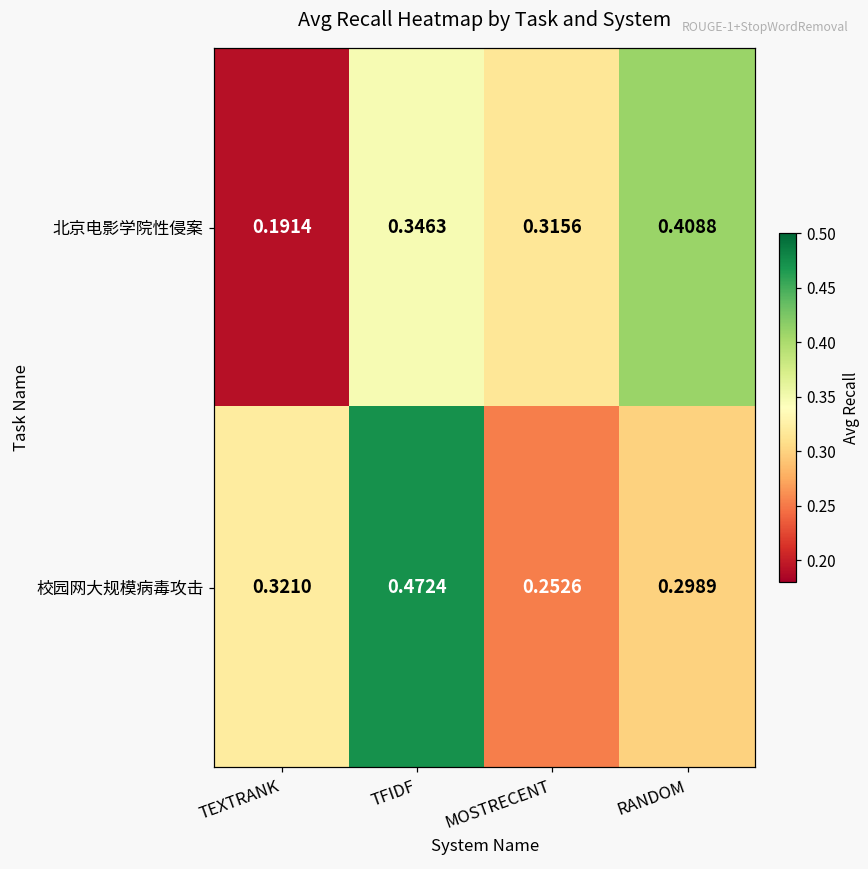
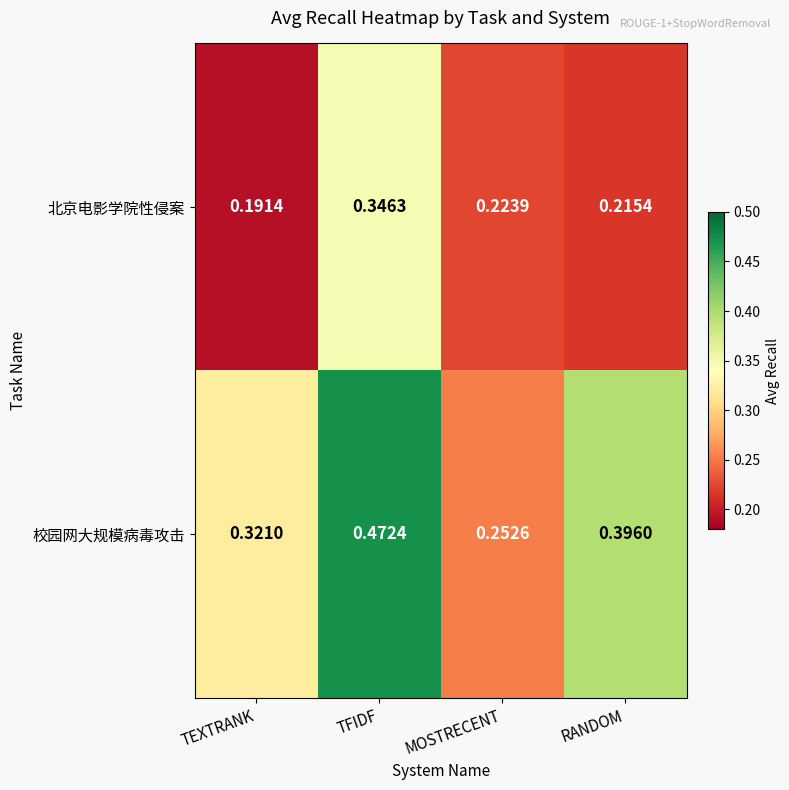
  {
    "北京电影学院性侵案": {
      "TEXTRANK": 0.1914,
      "TFIDF": 0.3463,
-     "MOSTRECENT": 0.3156,
-     "RANDOM": 0.4088
+     "MOSTRECENT": 0.2239,
+     "RANDOM": 0.2154
    },
    "校园网大规模病毒攻击": {
      "TEXTRANK": 0.3210,
      "TFIDF": 0.4724,
      "MOSTRECENT": 0.2526,
-     "RANDOM": 0.2989
+     "RANDOM": 0.3960
    }
  }
